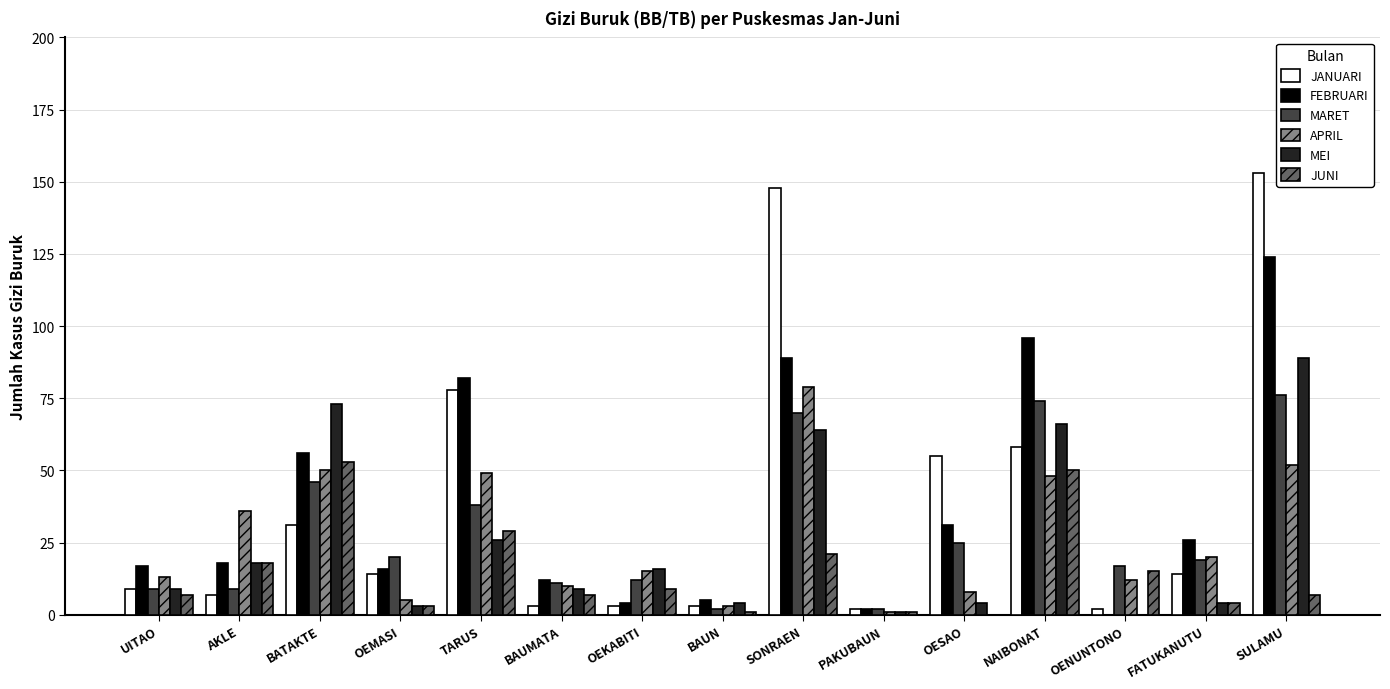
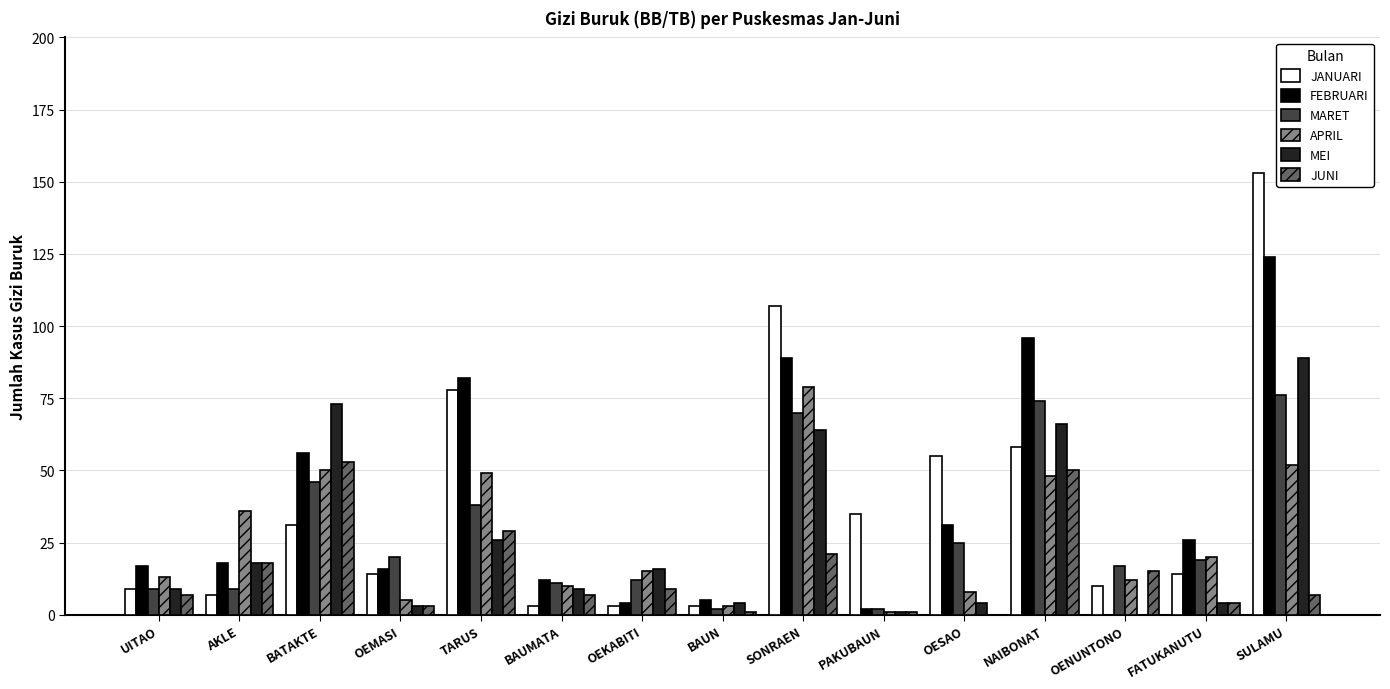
  {
    "JANUARI": {
      "UITAO": 9,
      "AKLE": 7,
      "BATAKTE": 31,
      "OEMASI": 14,
      "TARUS": 78,
      "BAUMATA": 3,
      "OEKABITI": 3,
      "BAUN": 3,
-     "SONRAEN": 148,
-     "PAKUBAUN": 2,
+     "SONRAEN": 107,
+     "PAKUBAUN": 35,
      "OESAO": 55,
      "NAIBONAT": 58,
-     "OENUNTONO": 2,
+     "OENUNTONO": 10,
      "FATUKANUTU": 14,
      "SULAMU": 153
    }
  }
